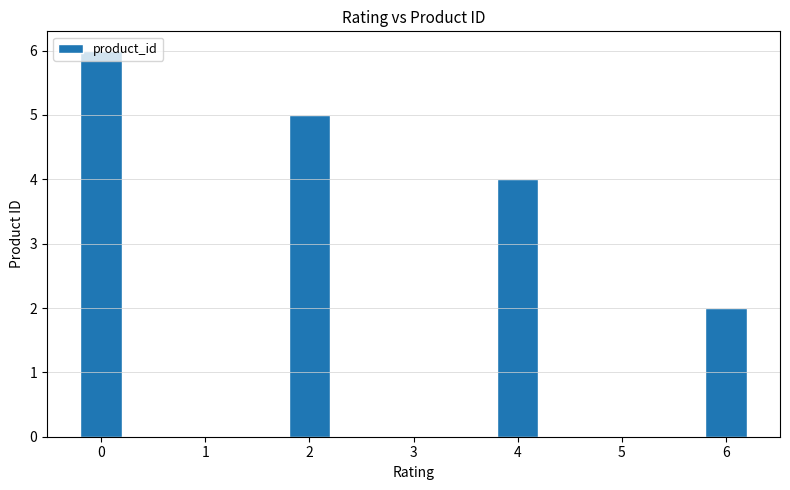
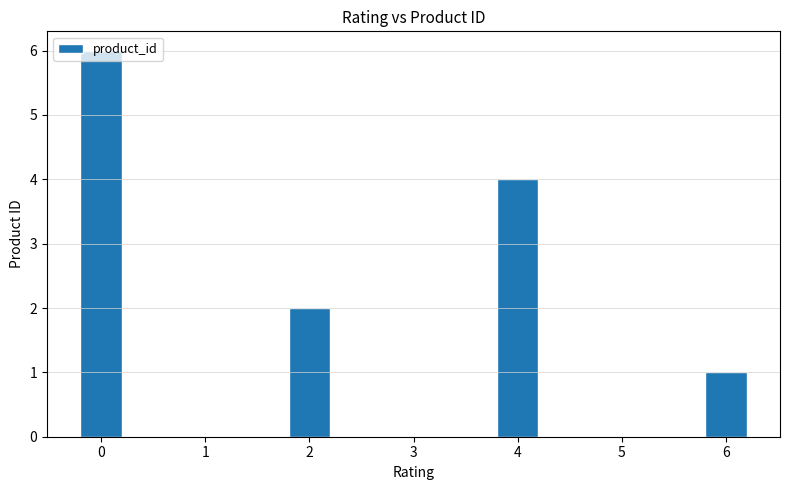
  {
-   "2": 5,
-   "6": 2
+   "2": 2,
+   "6": 1
  }
